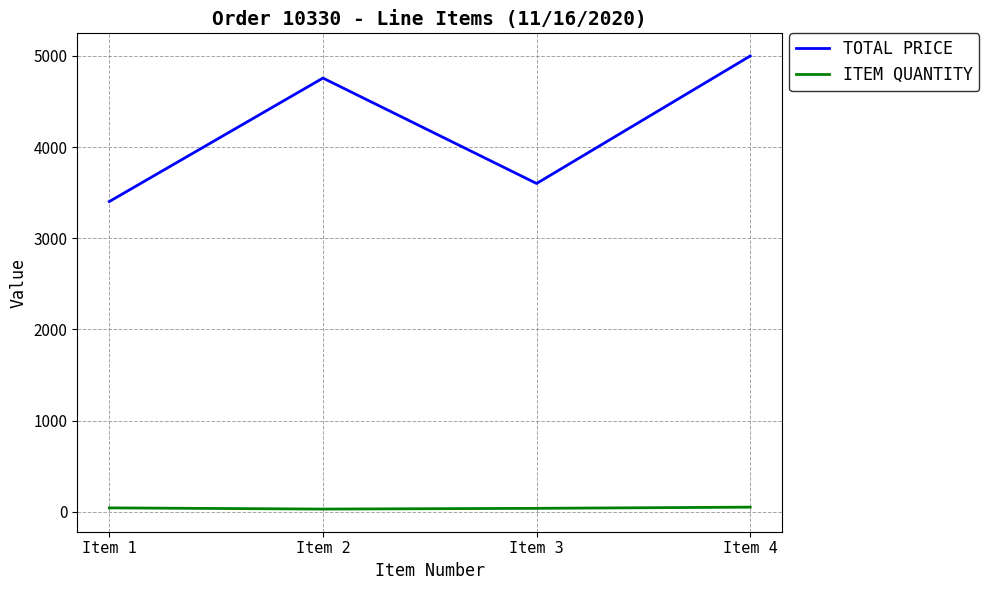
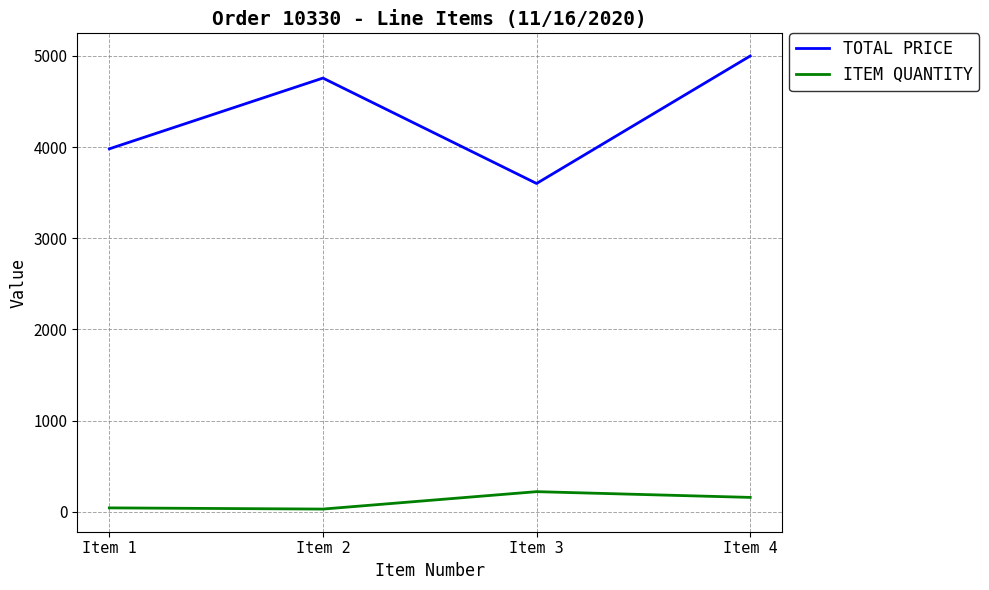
  {
    "TOTAL PRICE": {
-     "Item 1": 3400,
+     "Item 1": 4000,
      "Item 2": 4800,
      "Item 3": 3600,
      "Item 4": 5000
    },
    "ITEM QUANTITY": {
      "Item 1": 0,
      "Item 2": 0,
-     "Item 3": 0,
-     "Item 4": 100
+     "Item 3": 200,
+     "Item 4": 200
    }
  }
